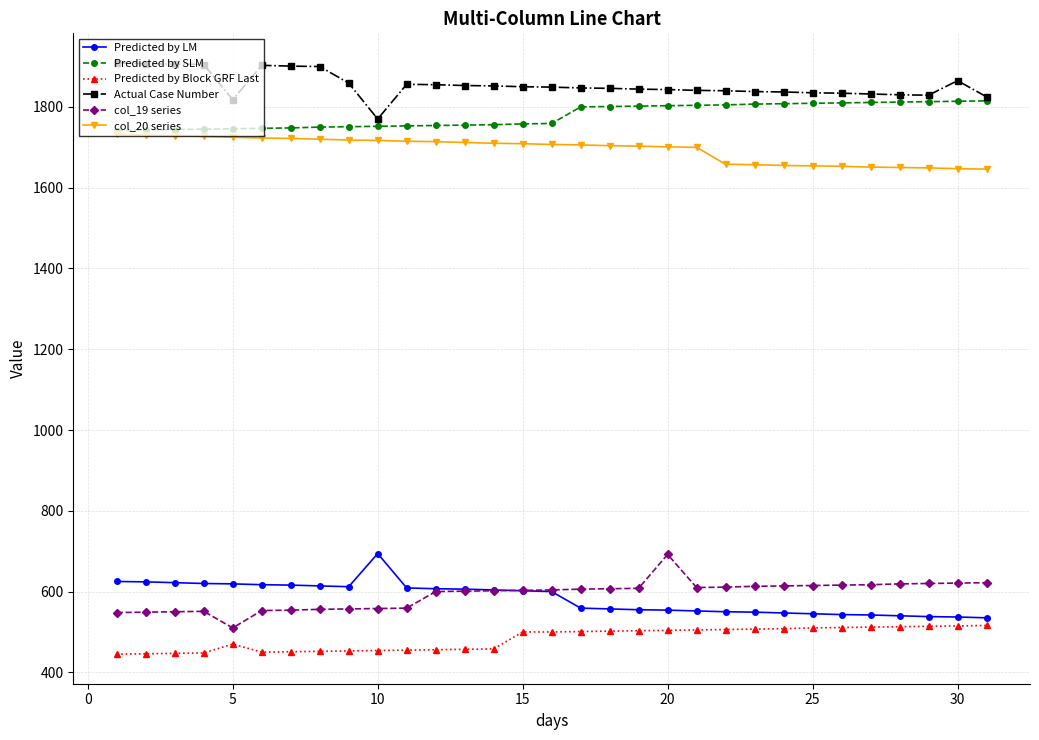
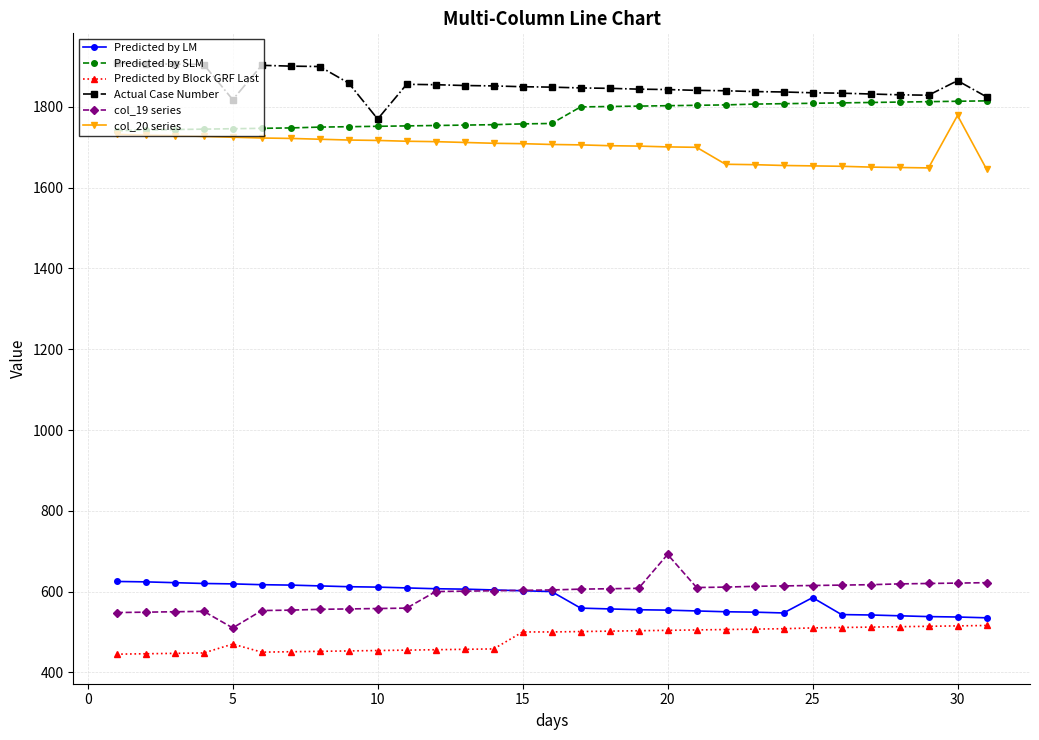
  {
    "Predicted by LM": {
      "5": 620,
-     "10": 690,
+     "10": 610,
      "20": 550,
-     "25": 550,
+     "25": 590,
      "30": 540
    },
    "Predicted by SLM": {
      "10": 1750,
      "15": 1760,
      "20": 1800,
      "25": 1810,
      "30": 1810
    },
    "Predicted by Block GRF Last": {
      "5": 470,
      "10": 450,
      "15": 500,
      "20": 500,
      "25": 510,
      "30": 520
    },
    "Actual Case Number": {
      "10": 1770,
      "15": 1850,
      "20": 1840,
      "25": 1840,
      "30": 1870
    },
    "col_19 series": {
      "5": 510,
      "10": 560,
      "20": 690,
      "25": 620,
      "30": 620
    },
    "col_20 series": {
      "5": 1730,
      "10": 1720,
      "15": 1710,
      "20": 1700,
      "25": 1650,
-     "30": 1650
+     "30": 1780
    }
  }
